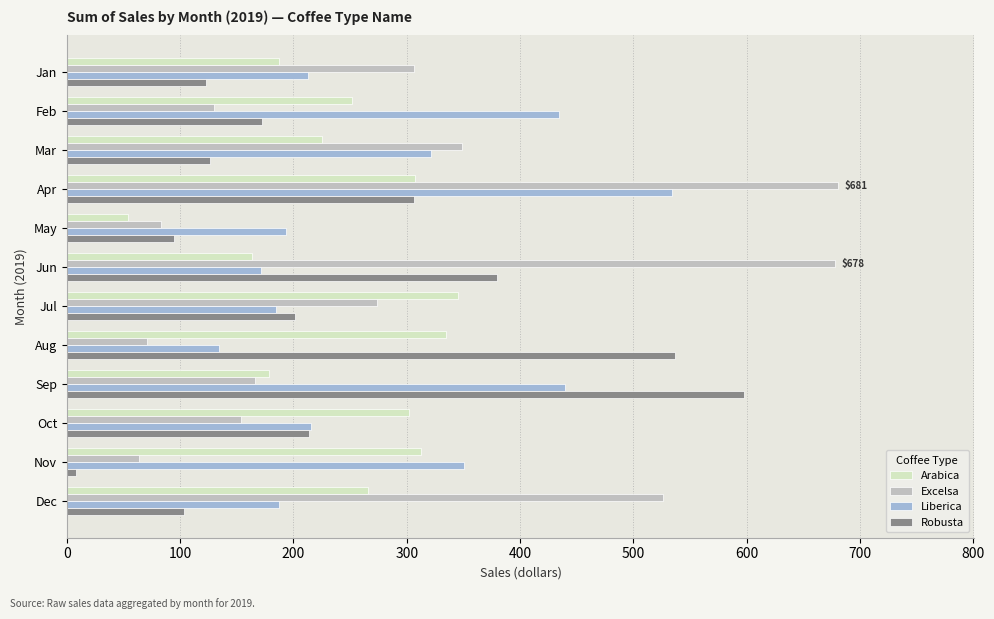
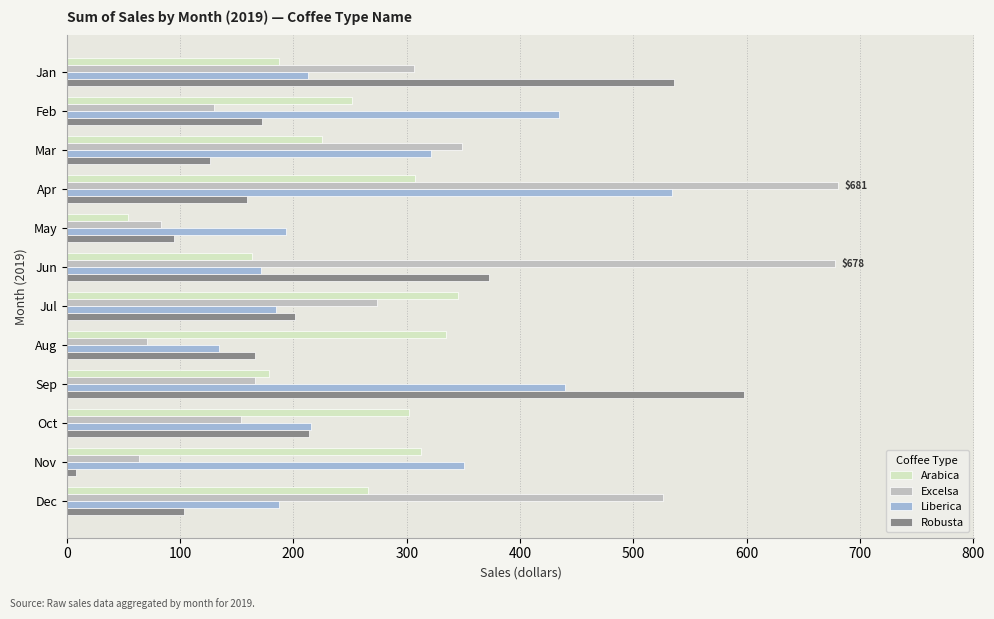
  {
    "Robusta": {
-     "Jan": 123,
+     "Jan": 536,
      "Feb": 172,
      "Mar": 126,
-     "Apr": 306,
+     "Apr": 159,
      "May": 95,
-     "Jun": 380,
+     "Jun": 372,
      "Jul": 201,
-     "Aug": 537,
+     "Aug": 166,
      "Sep": 597,
      "Oct": 214,
      "Nov": 8,
      "Dec": 104
    }
  }
